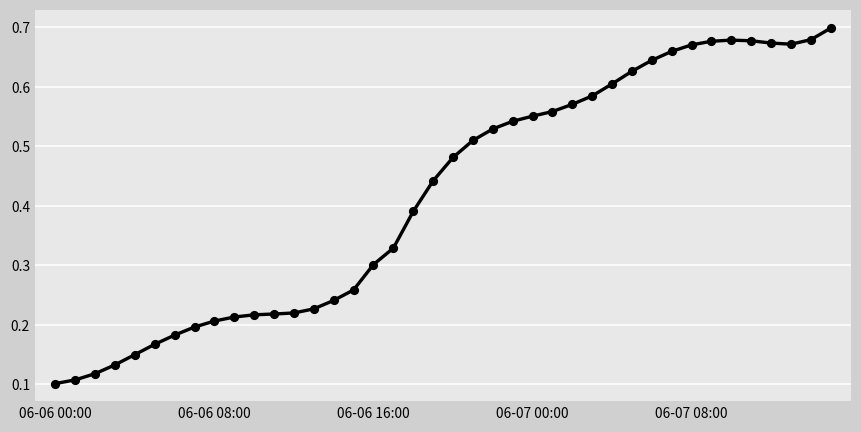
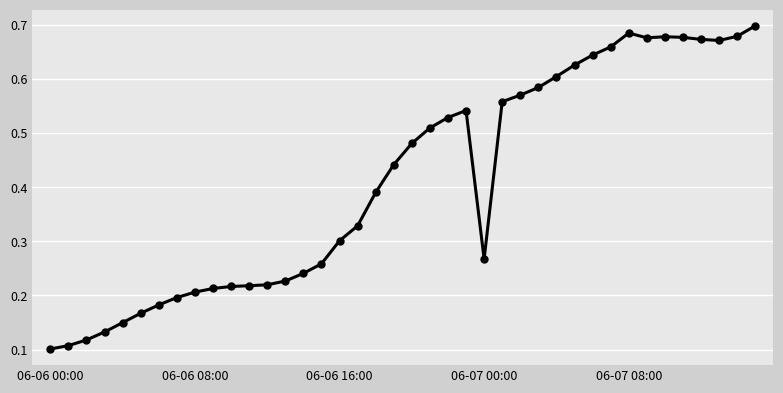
  {
    "06-06 00:00": 0.10,
    "06-06 08:00": 0.21,
    "06-06 16:00": 0.30,
-   "06-07 00:00": 0.55,
-   "06-07 08:00": 0.67
+   "06-07 00:00": 0.27,
+   "06-07 08:00": 0.68
  }
